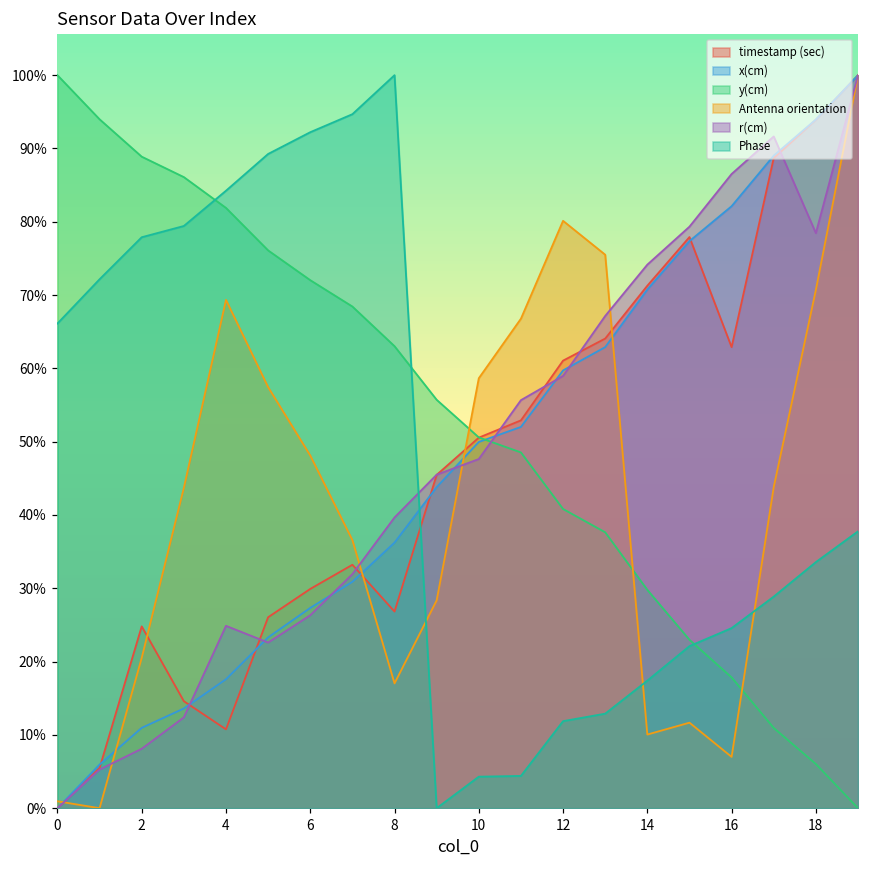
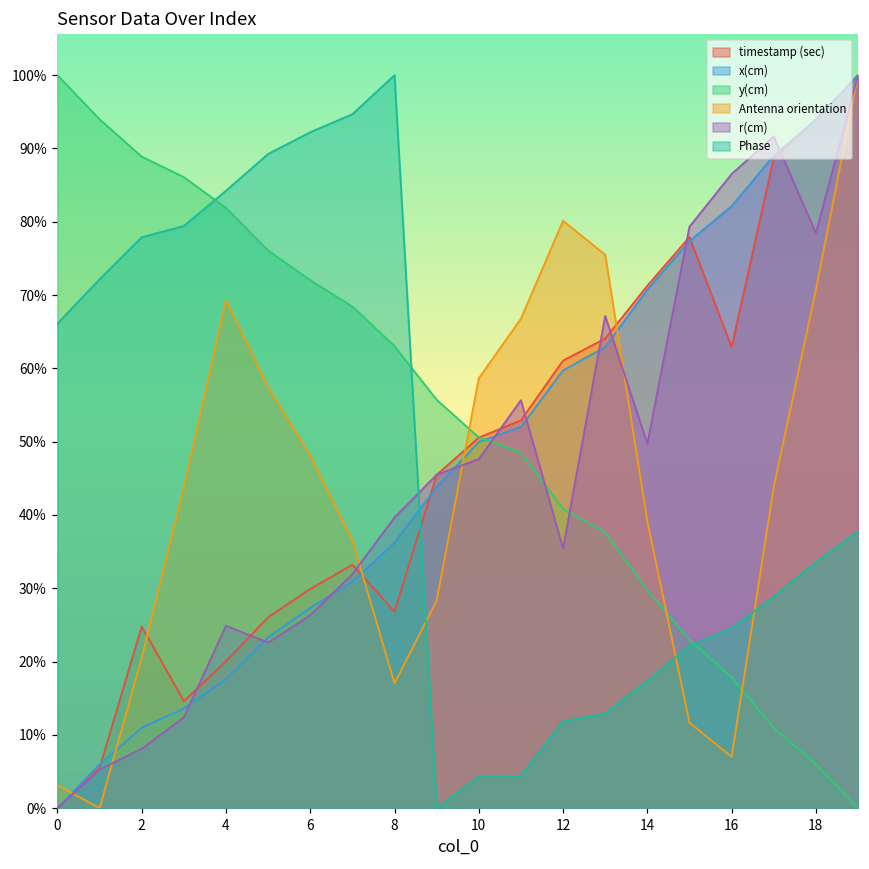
  {
    "timestamp (sec)": {
      "2": "25%",
-     "4": "11%",
+     "4": "20%",
      "6": "30%",
      "8": "27%",
      "12": "61%",
      "14": "71%",
      "16": "63%"
    },
    "Antenna orientation": {
-     "0": "1%",
+     "0": "3%",
      "2": "21%",
      "4": "69%",
      "6": "48%",
      "8": "17%",
      "10": "59%",
      "12": "80%",
-     "14": "10%",
+     "14": "39%",
      "16": "7%",
      "18": "71%"
    },
    "r(cm)": {
      "2": "8%",
      "4": "25%",
      "6": "26%",
      "8": "40%",
      "10": "48%",
-     "12": "59%",
-     "14": "74%",
+     "12": "35%",
+     "14": "50%",
      "16": "87%",
      "18": "78%"
    }
  }
